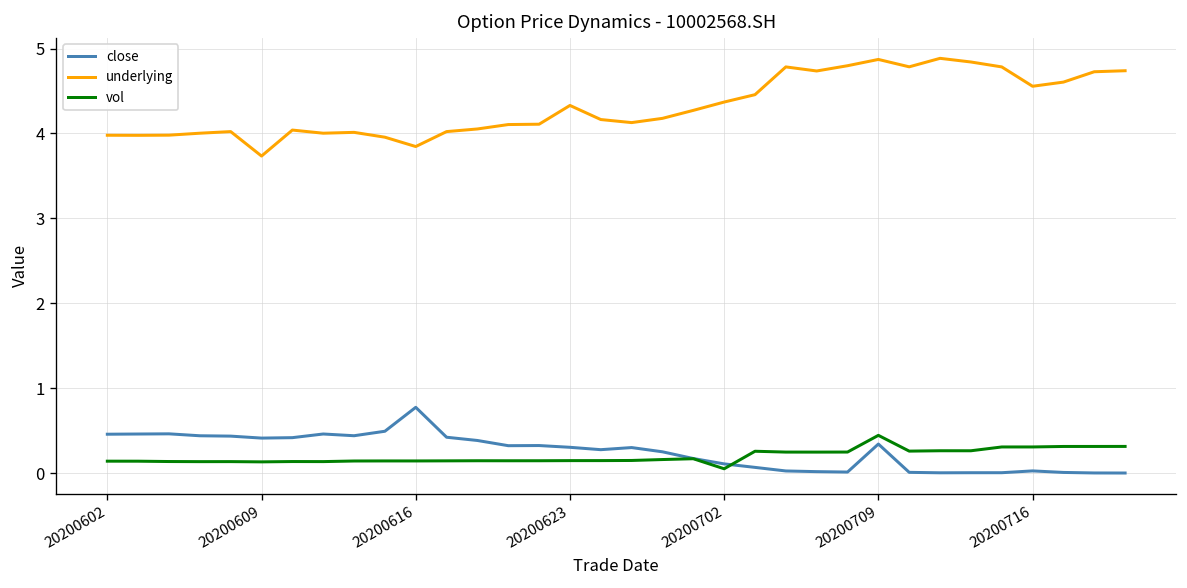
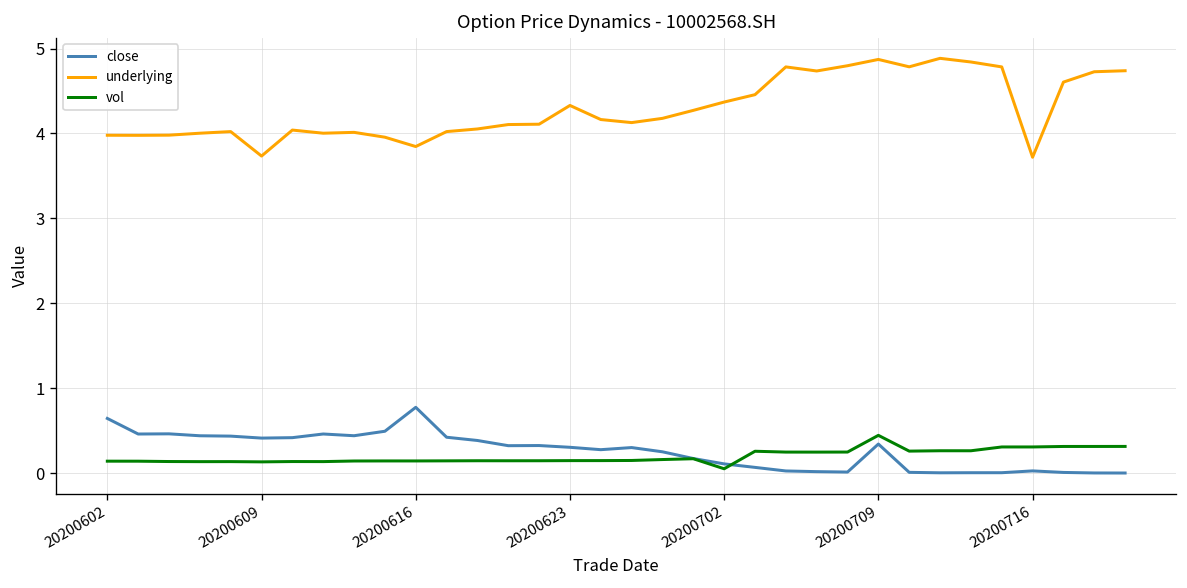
  {
    "close": {
-     "20200602": 0.5,
+     "20200602": 0.6,
      "20200609": 0.4,
      "20200616": 0.8,
      "20200623": 0.3,
      "20200702": 0.1,
      "20200709": 0.3,
      "20200716": 0.0
    },
    "underlying": {
      "20200602": 4.0,
      "20200609": 3.7,
      "20200616": 3.8,
      "20200623": 4.3,
      "20200702": 4.4,
      "20200709": 4.9,
-     "20200716": 4.6
+     "20200716": 3.7
    },
    "vol": {
      "20200602": 0.1,
      "20200609": 0.1,
      "20200616": 0.1,
      "20200623": 0.1,
      "20200702": 0.1,
      "20200709": 0.4,
      "20200716": 0.3
    }
  }
